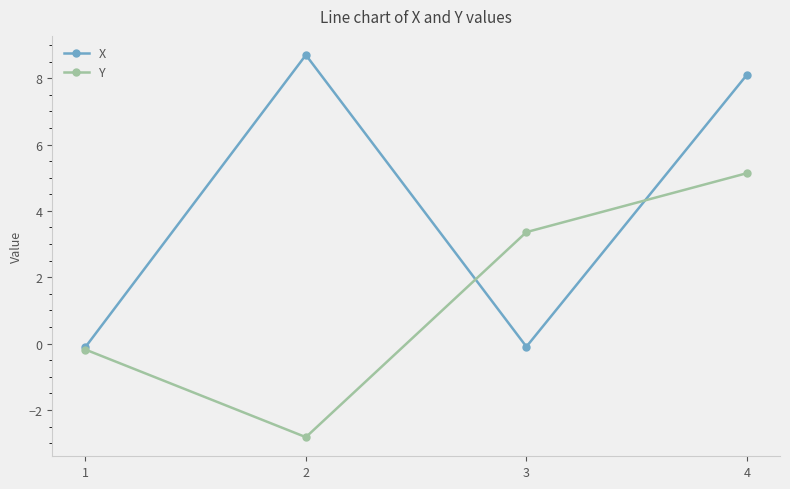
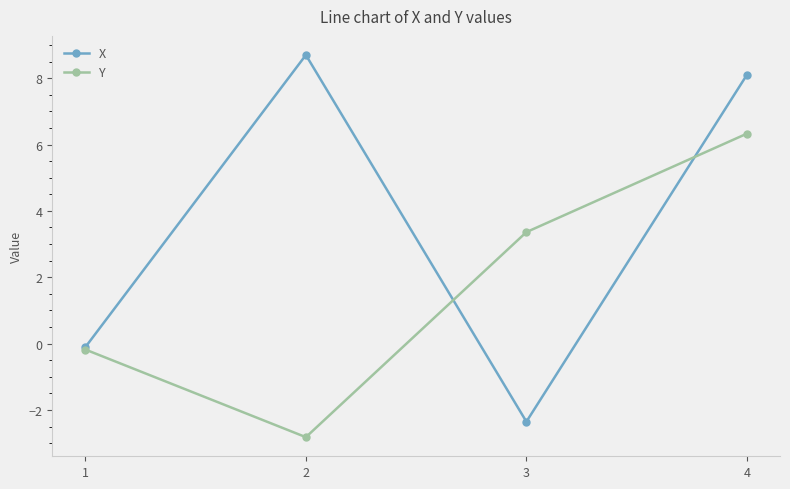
  {
    "X": {
      "2": 8.7,
-     "3": -0.1,
+     "3": -2.4,
      "4": 8.1
    },
    "Y": {
      "2": -2.8,
      "3": 3.4,
-     "4": 5.1
+     "4": 6.3
    }
  }
